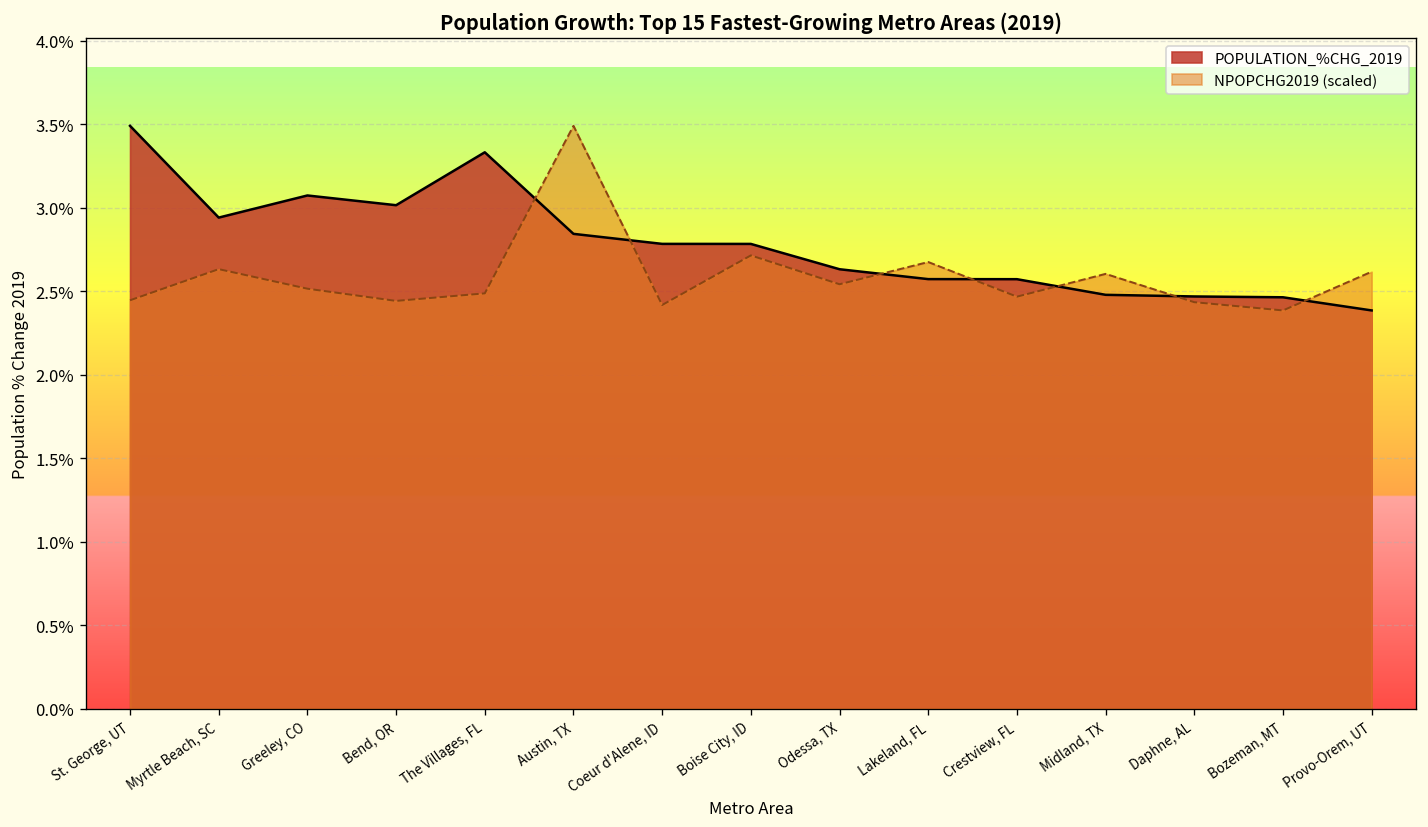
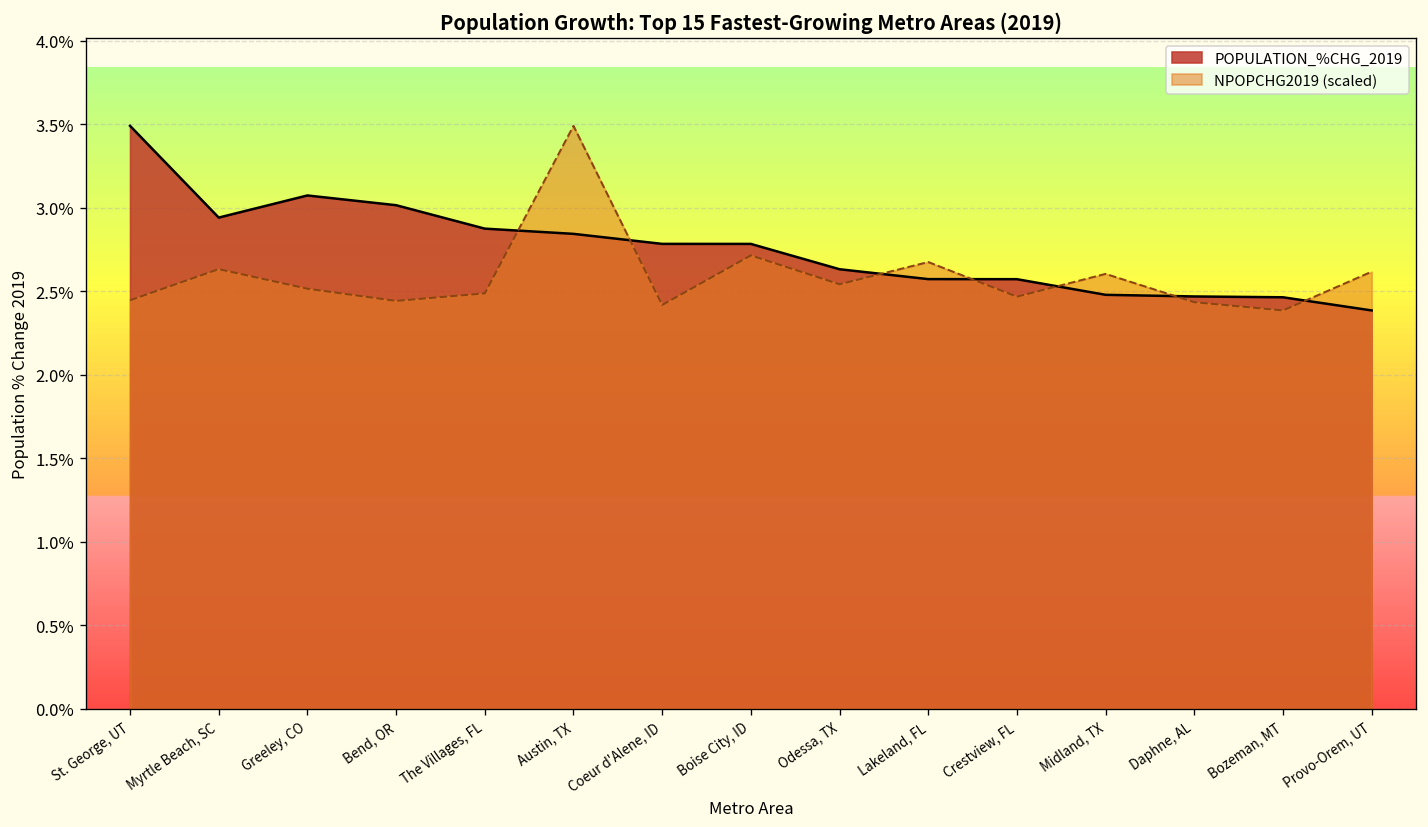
  {
    "POPULATION_%CHG_2019": {
      "St. George, UT": "3.49%",
      "Myrtle Beach, SC": "2.94%",
      "Greeley, CO": "3.07%",
      "Bend, OR": "3.02%",
-     "The Villages, FL": "3.33%",
+     "The Villages, FL": "2.88%",
      "Austin, TX": "2.84%",
      "Coeur d'Alene, ID": "2.78%",
      "Boise City, ID": "2.78%",
      "Odessa, TX": "2.63%",
      "Lakeland, FL": "2.57%",
      "Crestview, FL": "2.57%",
      "Midland, TX": "2.48%",
      "Daphne, AL": "2.47%",
      "Bozeman, MT": "2.46%",
      "Provo-Orem, UT": "2.39%"
    },
    "NPOPCHG2019 (scaled)": {
      "St. George, UT": "2.45%",
      "Myrtle Beach, SC": "2.63%",
      "Greeley, CO": "2.52%",
      "Bend, OR": "2.44%",
      "The Villages, FL": "2.49%",
      "Austin, TX": "3.49%",
      "Coeur d'Alene, ID": "2.42%",
      "Boise City, ID": "2.71%",
      "Odessa, TX": "2.54%",
      "Lakeland, FL": "2.68%",
      "Crestview, FL": "2.47%",
      "Midland, TX": "2.60%",
      "Daphne, AL": "2.43%",
      "Bozeman, MT": "2.39%",
      "Provo-Orem, UT": "2.62%"
    }
  }
